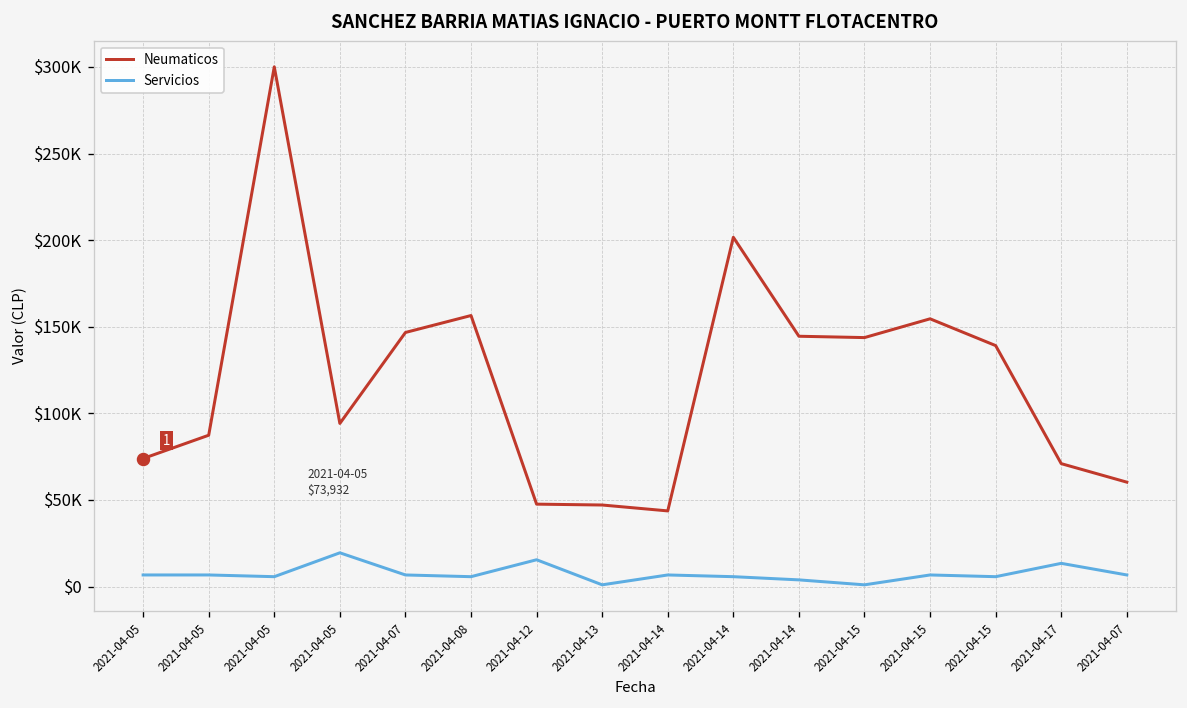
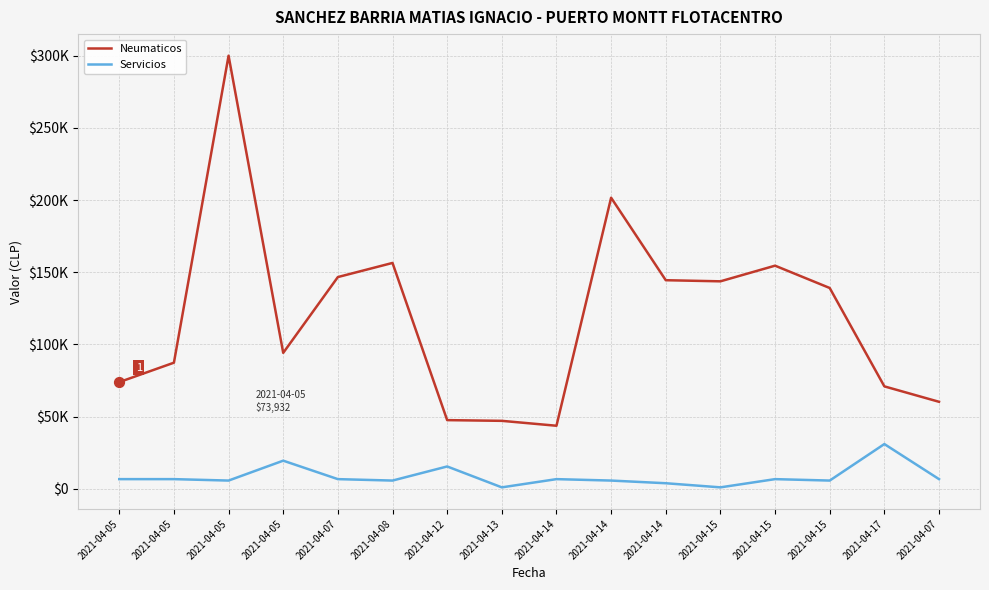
  {
    "Servicios": {
      "2021-04-08": "$6000",
      "2021-04-12": "$15000",
      "2021-04-13": "$1000",
-     "2021-04-17": "$13000"
+     "2021-04-17": "$31000"
    }
  }
